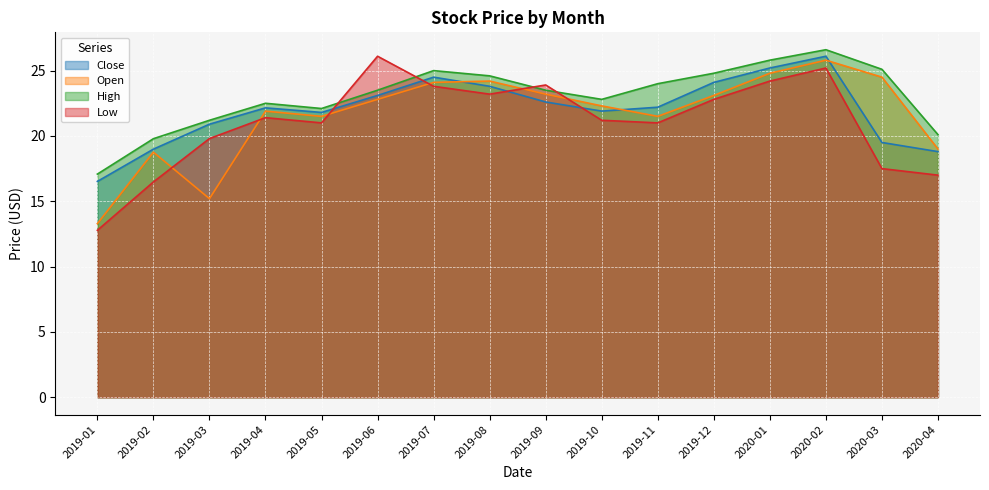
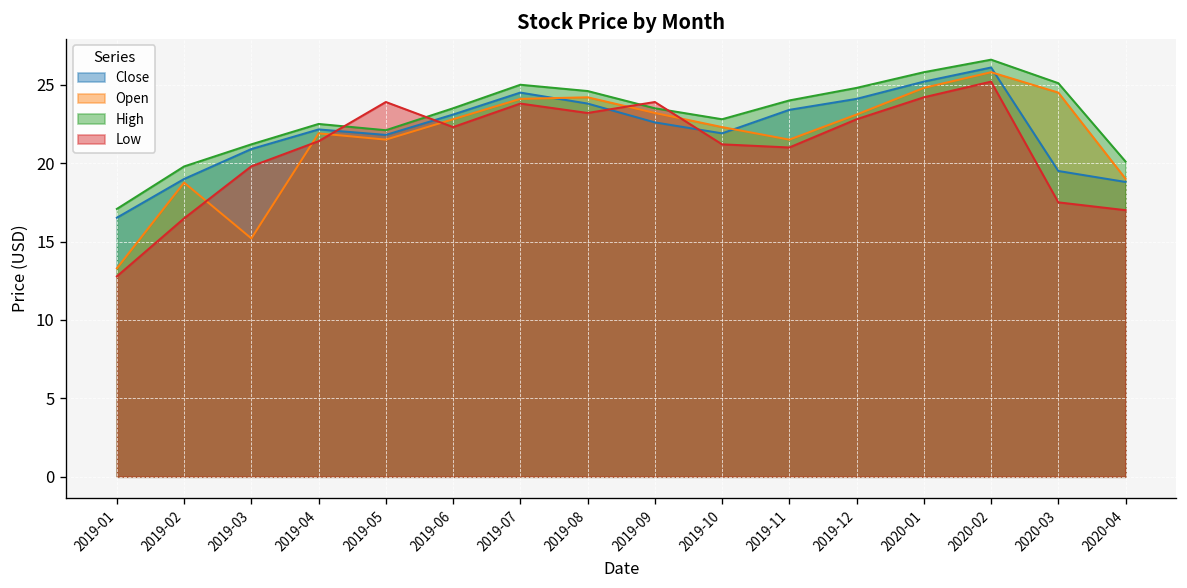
  {
    "Close": {
      "2019-01": 16.5,
      "2019-02": 19.0,
      "2019-03": 20.9,
      "2019-04": 22.2,
      "2019-05": 21.8,
      "2019-06": 23.1,
      "2019-07": 24.5,
      "2019-08": 23.8,
      "2019-09": 22.6,
      "2019-10": 21.9,
-     "2019-11": 22.2,
+     "2019-11": 23.4,
      "2019-12": 24.1,
      "2020-01": 25.2,
      "2020-02": 26.1,
      "2020-03": 19.5,
      "2020-04": 18.8
    },
    "Open": {
      "2019-01": 13.3,
      "2019-02": 18.8,
      "2019-03": 15.2,
      "2019-04": 21.9,
      "2019-05": 21.5,
      "2019-06": 22.8,
      "2019-07": 24.1,
      "2019-08": 24.2,
      "2019-09": 23.2,
      "2019-10": 22.3,
      "2019-11": 21.5,
      "2019-12": 23.1,
      "2020-01": 24.8,
      "2020-02": 25.8,
      "2020-03": 24.5,
      "2020-04": 19.0
    },
    "High": {
      "2019-01": 17.1,
      "2019-02": 19.8,
      "2019-03": 21.2,
      "2019-04": 22.5,
      "2019-05": 22.1,
      "2019-06": 23.5,
      "2019-07": 25.0,
      "2019-08": 24.6,
      "2019-09": 23.5,
      "2019-10": 22.8,
      "2019-11": 24.0,
      "2019-12": 24.8,
      "2020-01": 25.8,
      "2020-02": 26.6,
      "2020-03": 25.1,
      "2020-04": 20.1
    },
    "Low": {
      "2019-01": 12.8,
      "2019-02": 16.5,
      "2019-03": 19.8,
      "2019-04": 21.4,
-     "2019-05": 21.0,
-     "2019-06": 26.1,
+     "2019-05": 23.9,
+     "2019-06": 22.3,
      "2019-07": 23.8,
      "2019-08": 23.2,
      "2019-09": 23.9,
      "2019-10": 21.2,
      "2019-11": 21.0,
      "2019-12": 22.8,
      "2020-01": 24.2,
      "2020-02": 25.2,
      "2020-03": 17.5,
      "2020-04": 17.0
    }
  }
